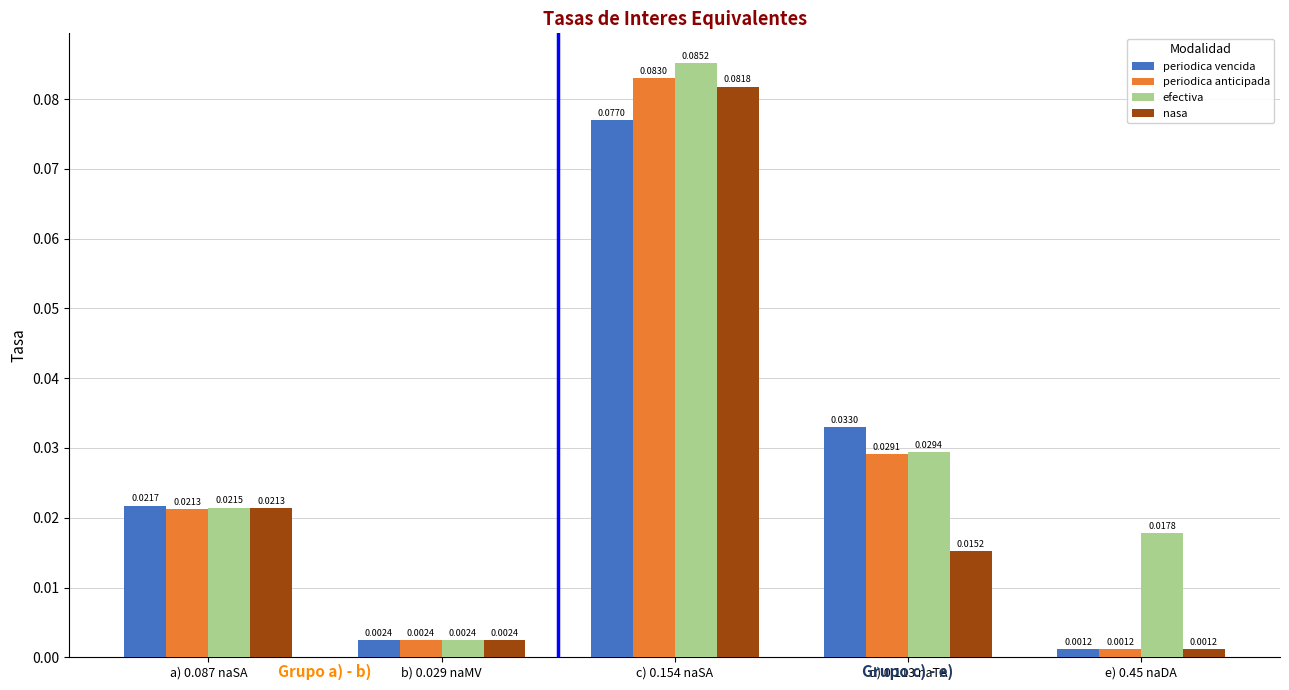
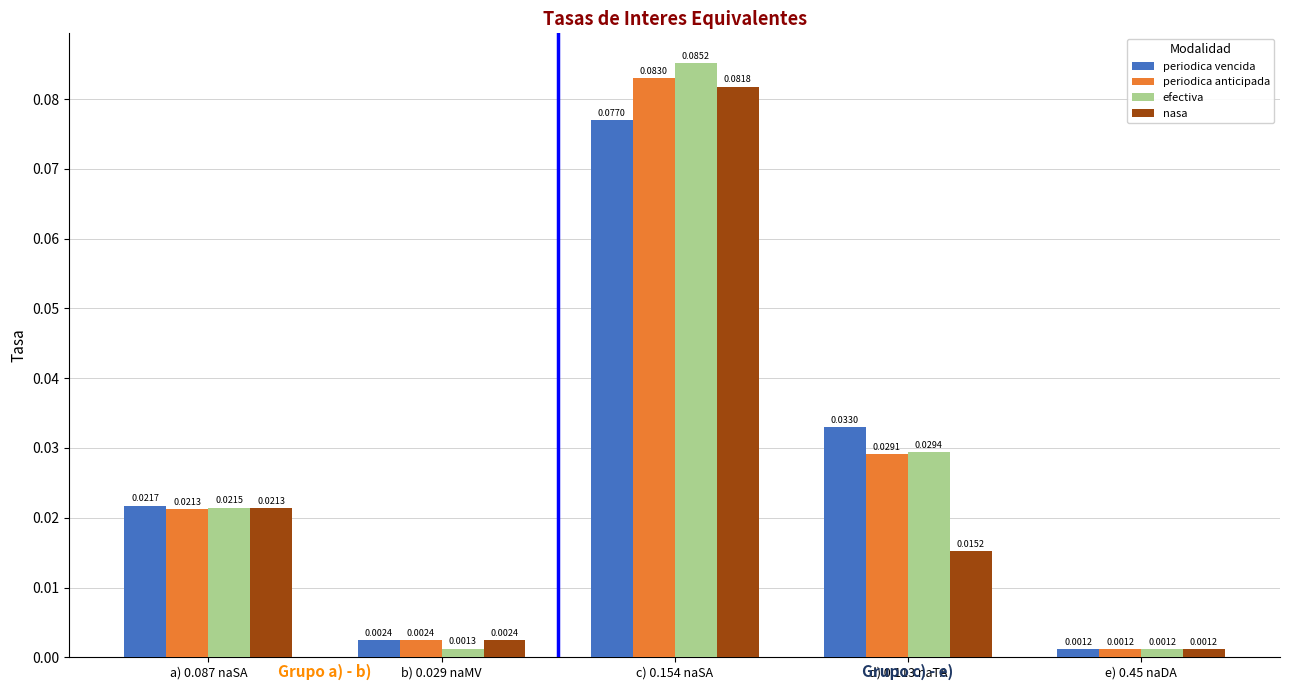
  {
    "periodica vencida": {
      "a) 0.087 naSA": 0.0217,
      "b) 0.029 naMV": 0.0024,
      "c) 0.154 naSA": 0.0770,
      "d) 0.113 naTA": 0.0330,
      "e) 0.45 naDA": 0.0012
    },
    "periodica anticipada": {
      "a) 0.087 naSA": 0.0213,
      "b) 0.029 naMV": 0.0024,
      "c) 0.154 naSA": 0.0830,
      "d) 0.113 naTA": 0.0291,
      "e) 0.45 naDA": 0.0012
    },
    "efectiva": {
      "a) 0.087 naSA": 0.0215,
-     "b) 0.029 naMV": 0.0024,
+     "b) 0.029 naMV": 0.0013,
      "c) 0.154 naSA": 0.0852,
      "d) 0.113 naTA": 0.0294,
-     "e) 0.45 naDA": 0.0178
+     "e) 0.45 naDA": 0.0012
    },
    "nasa": {
      "a) 0.087 naSA": 0.0213,
      "b) 0.029 naMV": 0.0024,
      "c) 0.154 naSA": 0.0818,
      "d) 0.113 naTA": 0.0152,
      "e) 0.45 naDA": 0.0012
    }
  }
